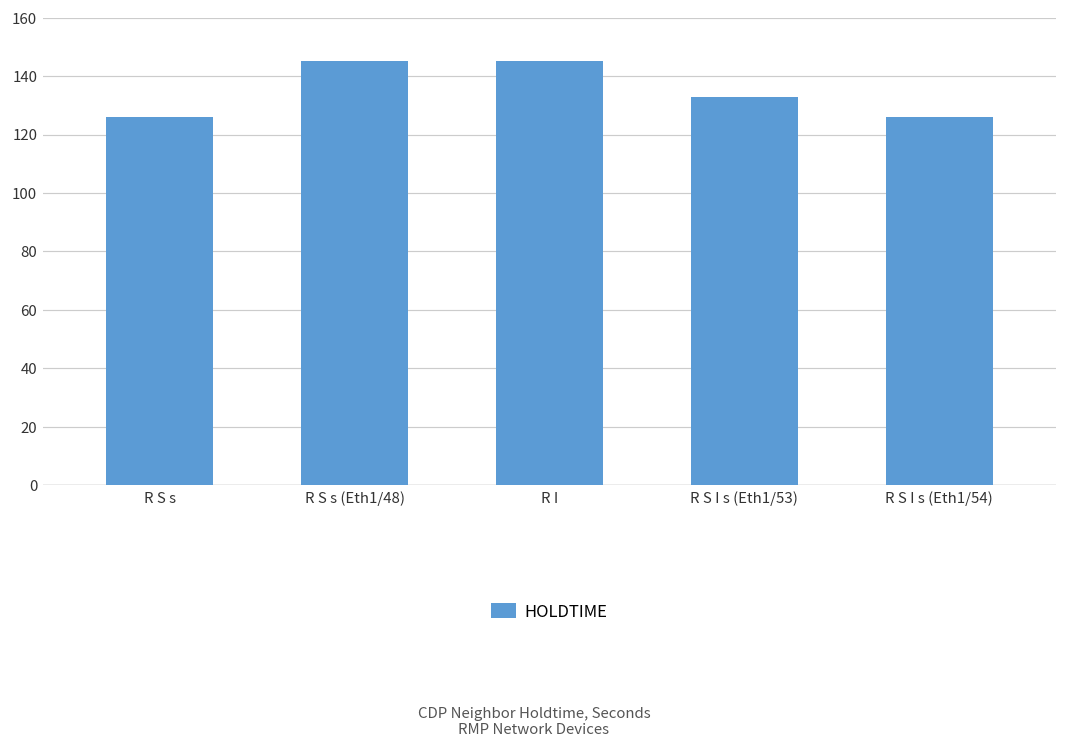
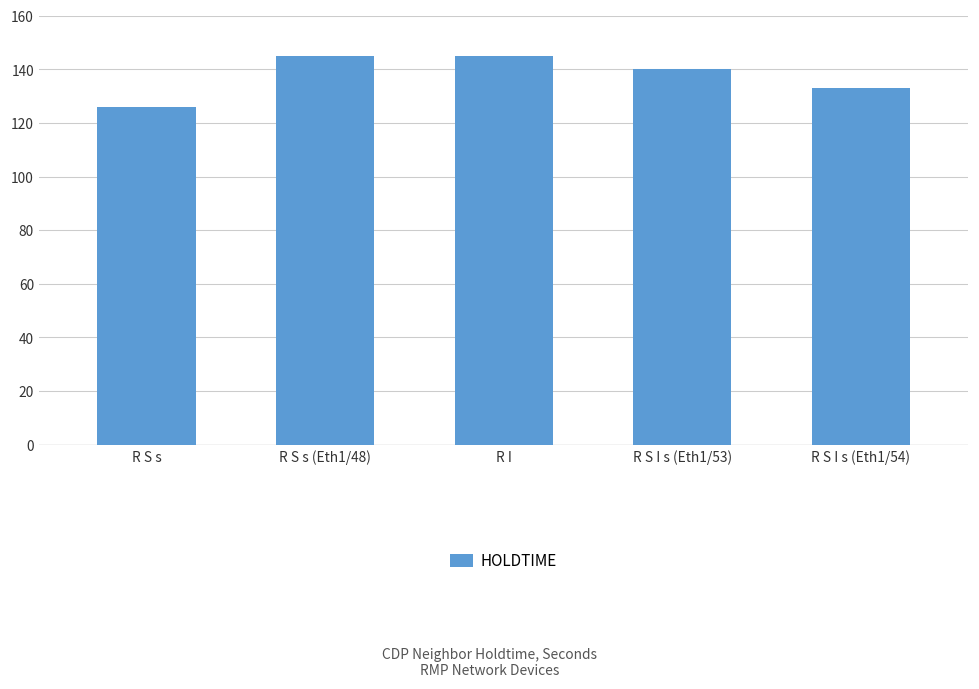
  {
    "R S s": 126,
    "R S s (Eth1/48)": 145,
    "R I": 145,
-   "R S I s (Eth1/53)": 133,
-   "R S I s (Eth1/54)": 126
+   "R S I s (Eth1/53)": 140,
+   "R S I s (Eth1/54)": 133
  }
